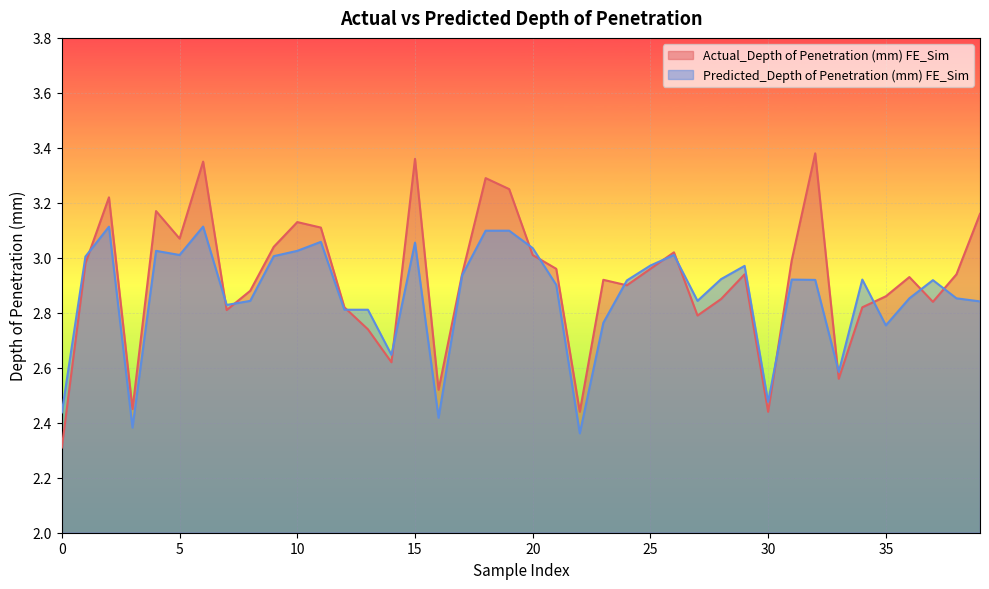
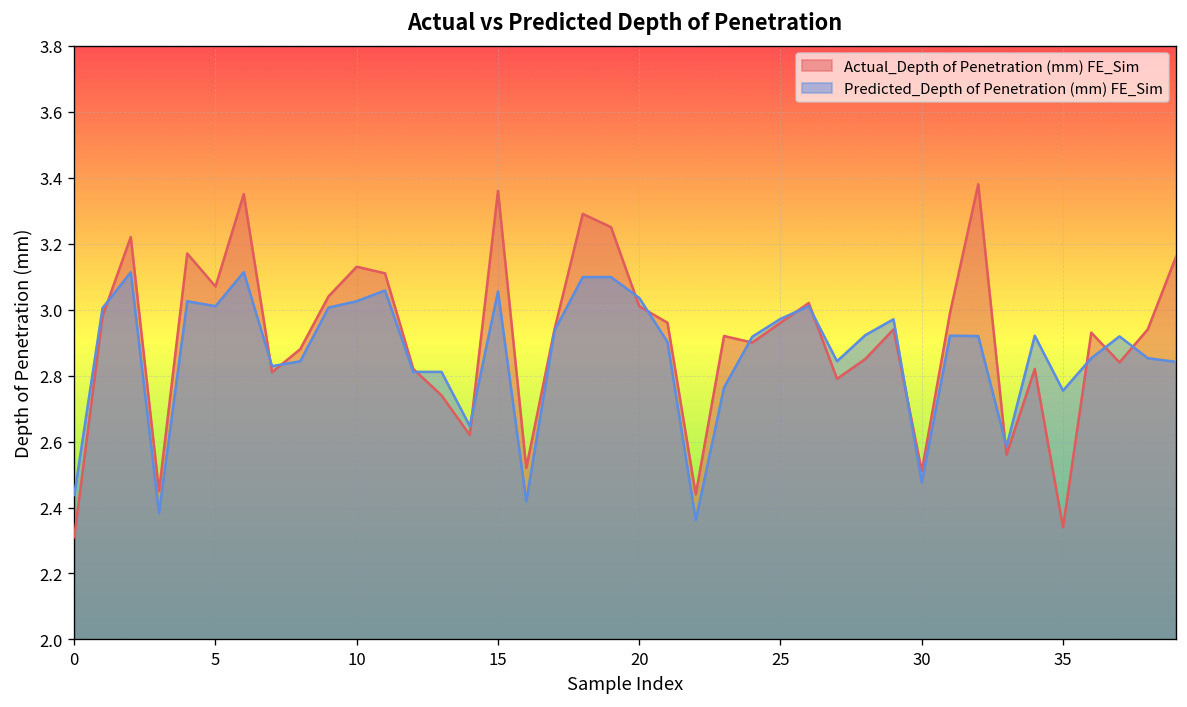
  {
    "Actual_Depth of Penetration (mm) FE_Sim": {
      "0": 2.31,
      "5": 3.07,
      "10": 3.13,
      "15": 3.36,
      "20": 3.01,
      "25": 2.96,
-     "30": 2.44,
-     "35": 2.86
+     "30": 2.51,
+     "35": 2.34
    },
    "Predicted_Depth of Penetration (mm) FE_Sim": {
      "0": 2.44,
      "5": 3.01,
      "10": 3.03,
      "15": 3.06,
      "20": 3.04,
      "25": 2.97,
      "30": 2.48,
      "35": 2.75
    }
  }
